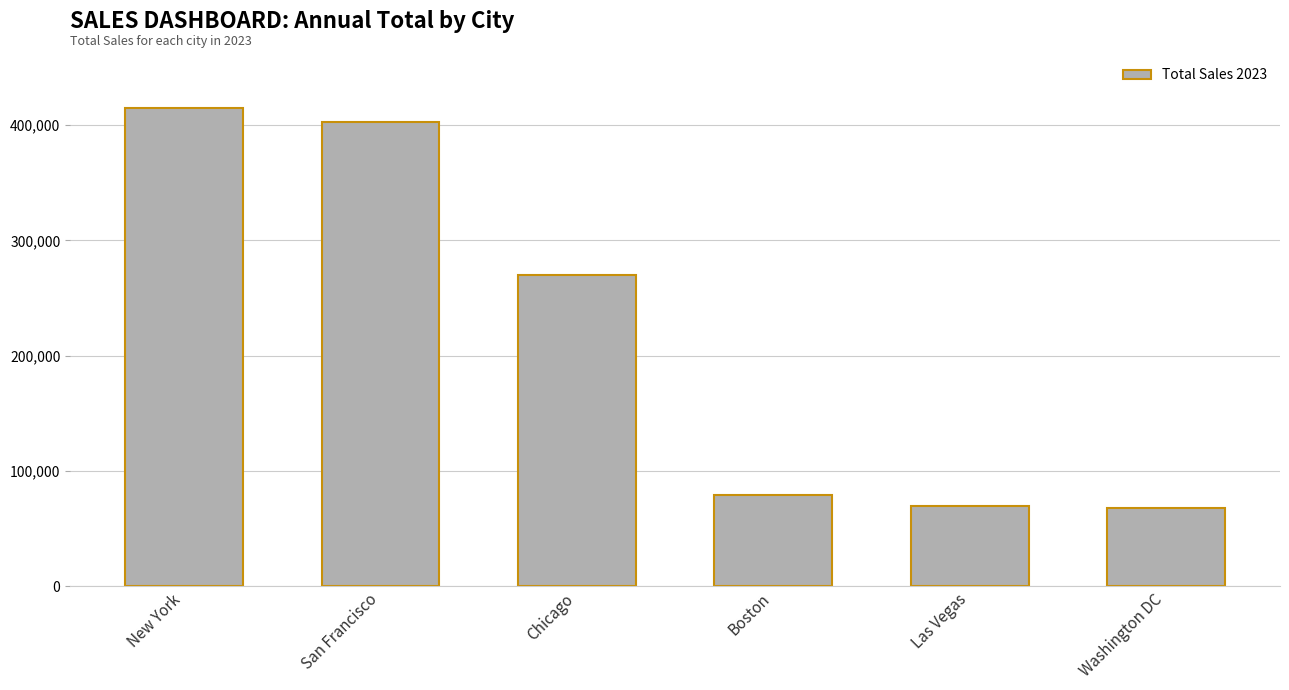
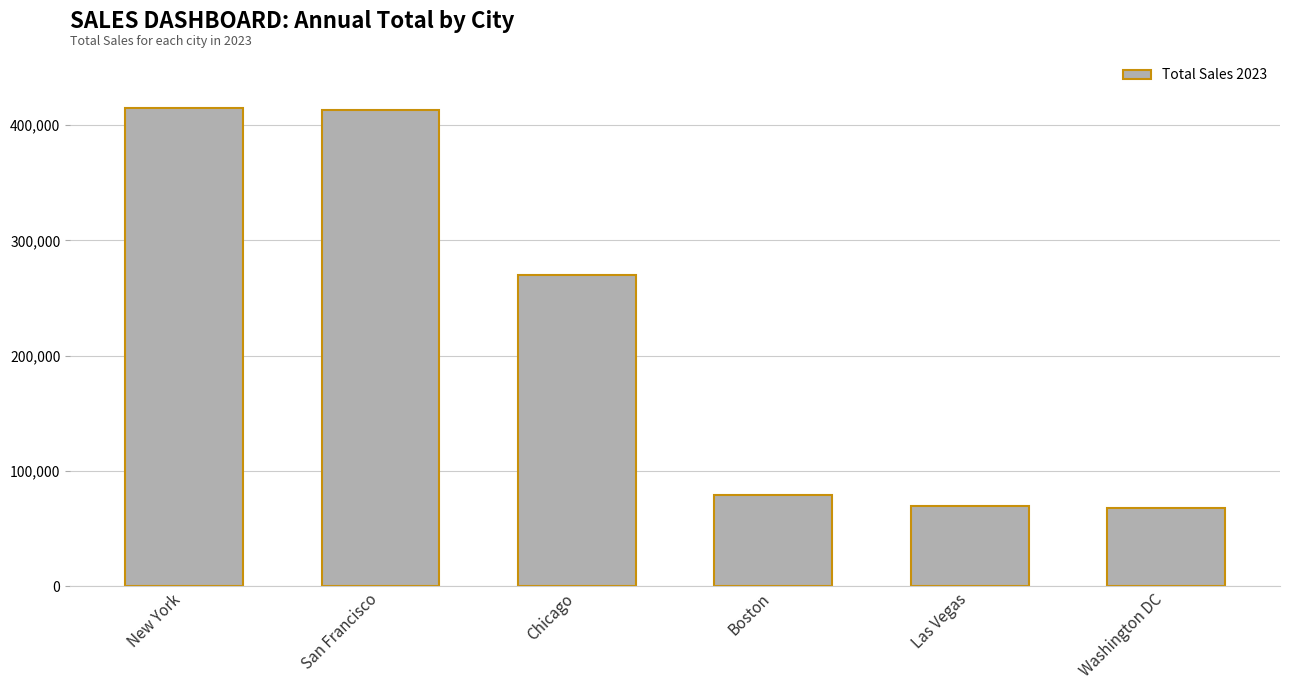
  {
    "New York": "414,000",
-   "San Francisco": "402,000",
+   "San Francisco": "413,000",
    "Chicago": "270,000",
    "Boston": "80,000",
    "Las Vegas": "70,000",
    "Washington DC": "68,000"
  }
